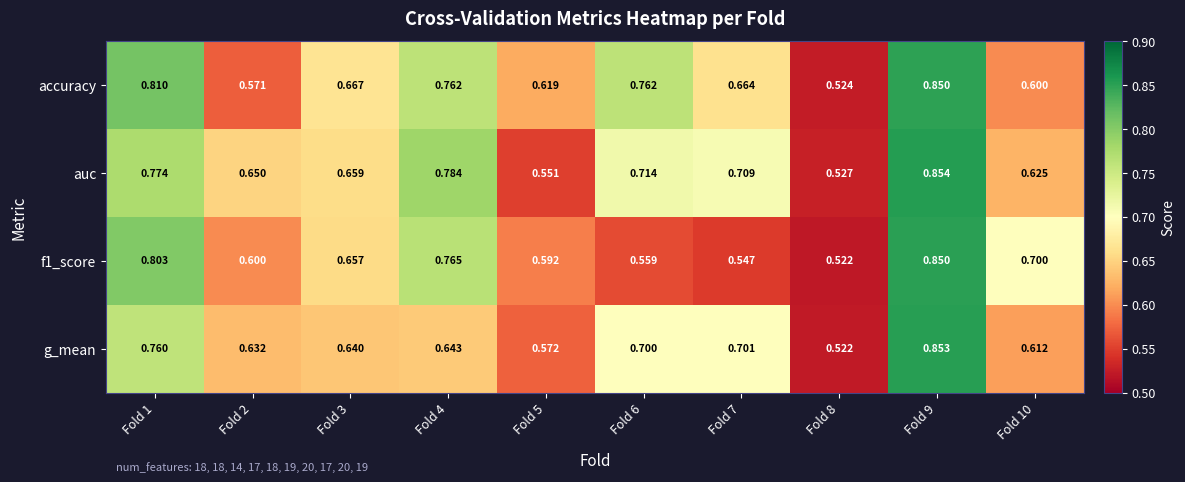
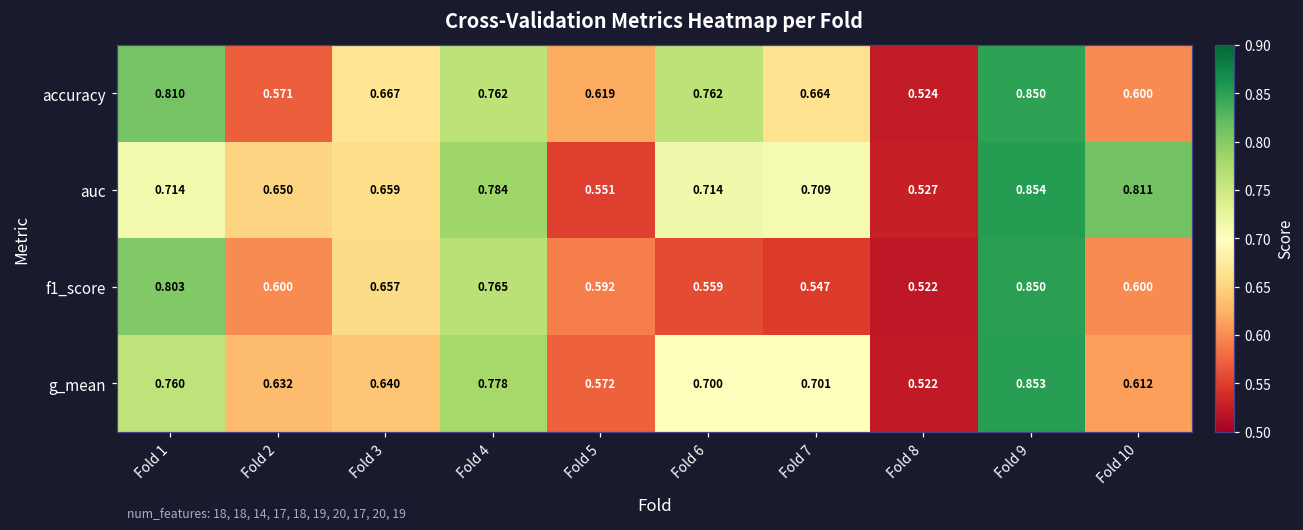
  {
    "accuracy": {
      "Fold 1": 0.810,
      "Fold 2": 0.571,
      "Fold 3": 0.667,
      "Fold 4": 0.762,
      "Fold 5": 0.619,
      "Fold 6": 0.762,
      "Fold 7": 0.664,
      "Fold 8": 0.524,
      "Fold 9": 0.850,
      "Fold 10": 0.600
    },
    "auc": {
-     "Fold 1": 0.774,
+     "Fold 1": 0.714,
      "Fold 2": 0.650,
      "Fold 3": 0.659,
      "Fold 4": 0.784,
      "Fold 5": 0.551,
      "Fold 6": 0.714,
      "Fold 7": 0.709,
      "Fold 8": 0.527,
      "Fold 9": 0.854,
-     "Fold 10": 0.625
+     "Fold 10": 0.811
    },
    "f1_score": {
      "Fold 1": 0.803,
      "Fold 2": 0.600,
      "Fold 3": 0.657,
      "Fold 4": 0.765,
      "Fold 5": 0.592,
      "Fold 6": 0.559,
      "Fold 7": 0.547,
      "Fold 8": 0.522,
      "Fold 9": 0.850,
-     "Fold 10": 0.700
+     "Fold 10": 0.600
    },
    "g_mean": {
      "Fold 1": 0.760,
      "Fold 2": 0.632,
      "Fold 3": 0.640,
-     "Fold 4": 0.643,
+     "Fold 4": 0.778,
      "Fold 5": 0.572,
      "Fold 6": 0.700,
      "Fold 7": 0.701,
      "Fold 8": 0.522,
      "Fold 9": 0.853,
      "Fold 10": 0.612
    }
  }
